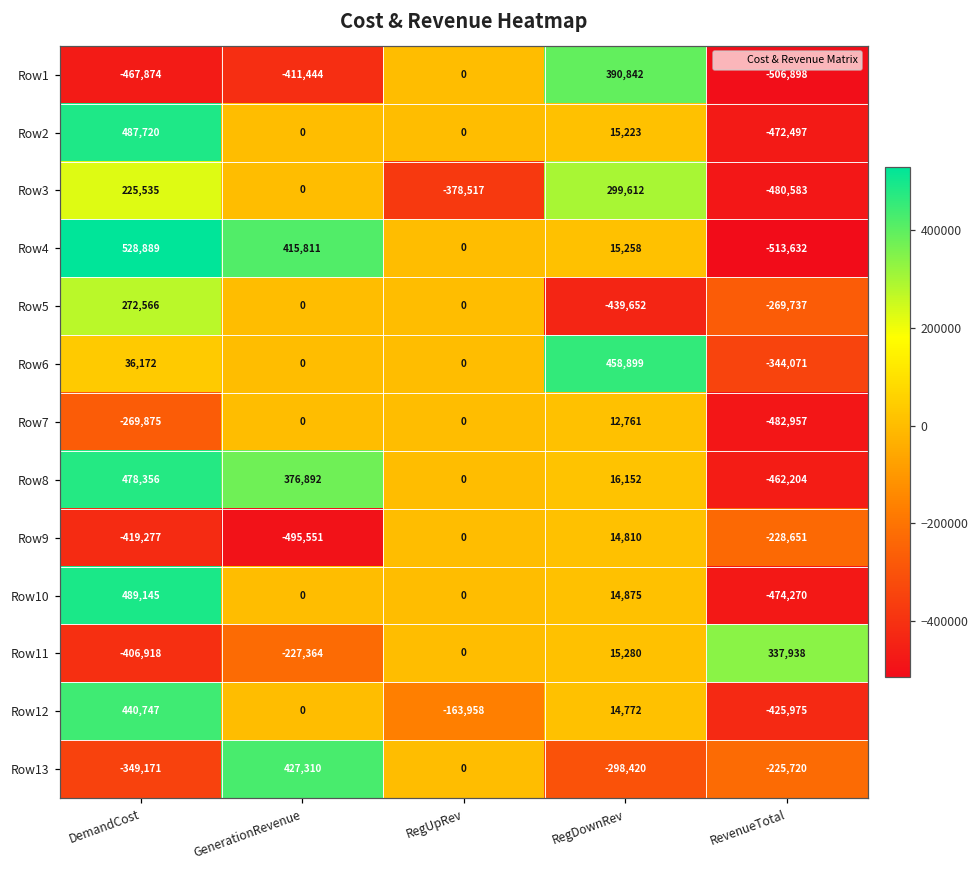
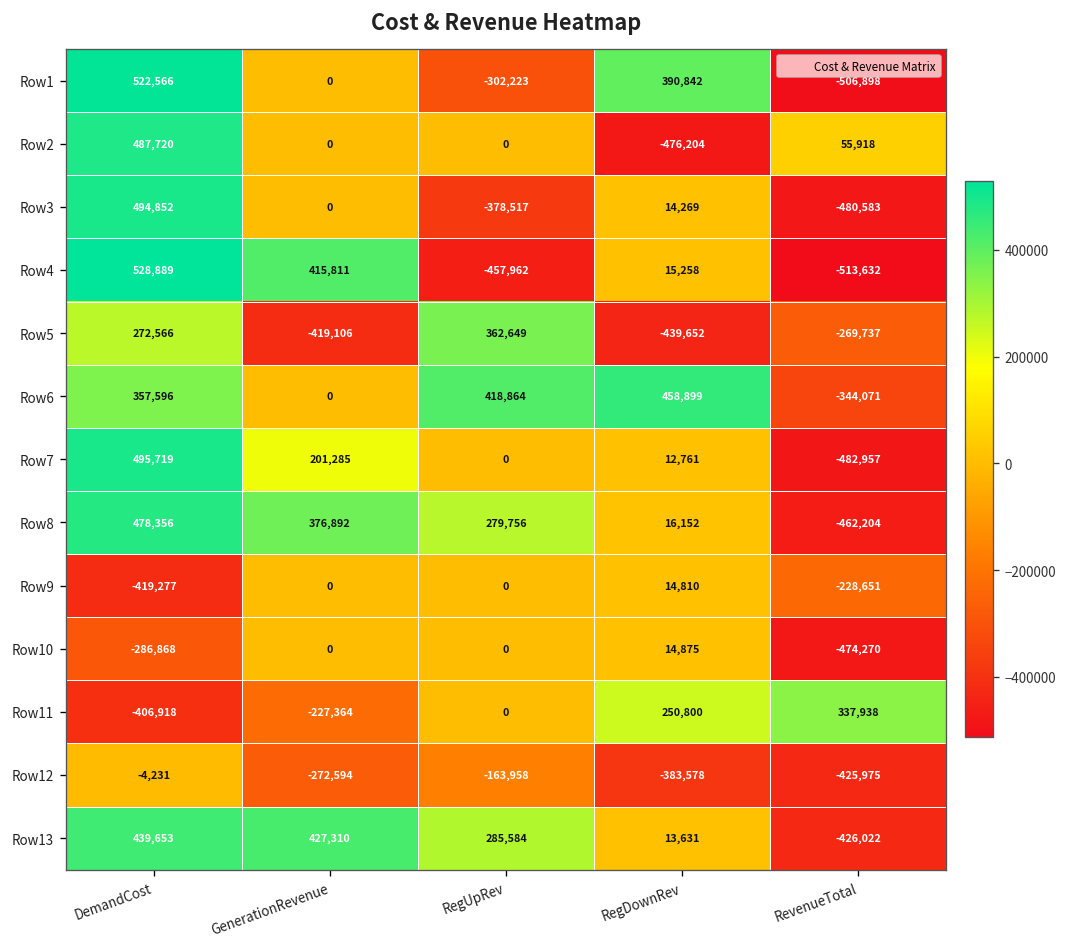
  {
    "Row1": {
-     "DemandCost": "-467,874",
-     "GenerationRevenue": "-411,444",
-     "RegUpRev": "0",
+     "DemandCost": "522,566",
+     "GenerationRevenue": "0",
+     "RegUpRev": "-302,223",
      "RegDownRev": "390,842"
    },
    "Row2": {
      "DemandCost": "487,720",
      "GenerationRevenue": "0",
      "RegUpRev": "0",
-     "RegDownRev": "15,223",
-     "RevenueTotal": "-472,497"
+     "RegDownRev": "-476,204",
+     "RevenueTotal": "55,918"
    },
    "Row3": {
-     "DemandCost": "225,535",
+     "DemandCost": "494,852",
      "GenerationRevenue": "0",
      "RegUpRev": "-378,517",
-     "RegDownRev": "299,612",
+     "RegDownRev": "14,269",
      "RevenueTotal": "-480,583"
    },
    "Row4": {
      "DemandCost": "528,889",
      "GenerationRevenue": "415,811",
-     "RegUpRev": "0",
+     "RegUpRev": "-457,962",
      "RegDownRev": "15,258",
      "RevenueTotal": "-513,632"
    },
    "Row5": {
      "DemandCost": "272,566",
-     "GenerationRevenue": "0",
-     "RegUpRev": "0",
+     "GenerationRevenue": "-419,106",
+     "RegUpRev": "362,649",
      "RegDownRev": "-439,652",
      "RevenueTotal": "-269,737"
    },
    "Row6": {
-     "DemandCost": "36,172",
+     "DemandCost": "357,596",
      "GenerationRevenue": "0",
-     "RegUpRev": "0",
+     "RegUpRev": "418,864",
      "RegDownRev": "458,899",
      "RevenueTotal": "-344,071"
    },
    "Row7": {
-     "DemandCost": "-269,875",
-     "GenerationRevenue": "0",
+     "DemandCost": "495,719",
+     "GenerationRevenue": "201,285",
      "RegUpRev": "0",
      "RegDownRev": "12,761",
      "RevenueTotal": "-482,957"
    },
    "Row8": {
      "DemandCost": "478,356",
      "GenerationRevenue": "376,892",
-     "RegUpRev": "0",
+     "RegUpRev": "279,756",
      "RegDownRev": "16,152",
      "RevenueTotal": "-462,204"
    },
    "Row9": {
      "DemandCost": "-419,277",
-     "GenerationRevenue": "-495,551",
+     "GenerationRevenue": "0",
      "RegUpRev": "0",
      "RegDownRev": "14,810",
      "RevenueTotal": "-228,651"
    },
    "Row10": {
-     "DemandCost": "489,145",
+     "DemandCost": "-286,868",
      "GenerationRevenue": "0",
      "RegUpRev": "0",
      "RegDownRev": "14,875",
      "RevenueTotal": "-474,270"
    },
    "Row11": {
      "DemandCost": "-406,918",
      "GenerationRevenue": "-227,364",
      "RegUpRev": "0",
-     "RegDownRev": "15,280",
+     "RegDownRev": "250,800",
      "RevenueTotal": "337,938"
    },
    "Row12": {
-     "DemandCost": "440,747",
-     "GenerationRevenue": "0",
+     "DemandCost": "-4,231",
+     "GenerationRevenue": "-272,594",
      "RegUpRev": "-163,958",
-     "RegDownRev": "14,772",
+     "RegDownRev": "-383,578",
      "RevenueTotal": "-425,975"
    },
    "Row13": {
-     "DemandCost": "-349,171",
+     "DemandCost": "439,653",
      "GenerationRevenue": "427,310",
-     "RegUpRev": "0",
-     "RegDownRev": "-298,420",
-     "RevenueTotal": "-225,720"
+     "RegUpRev": "285,584",
+     "RegDownRev": "13,631",
+     "RevenueTotal": "-426,022"
    }
  }
